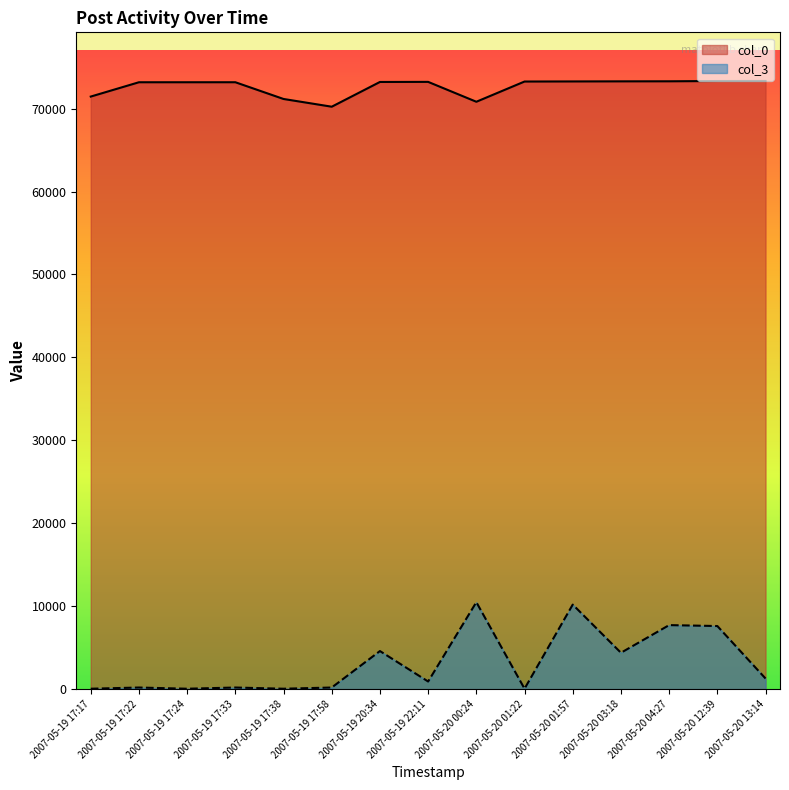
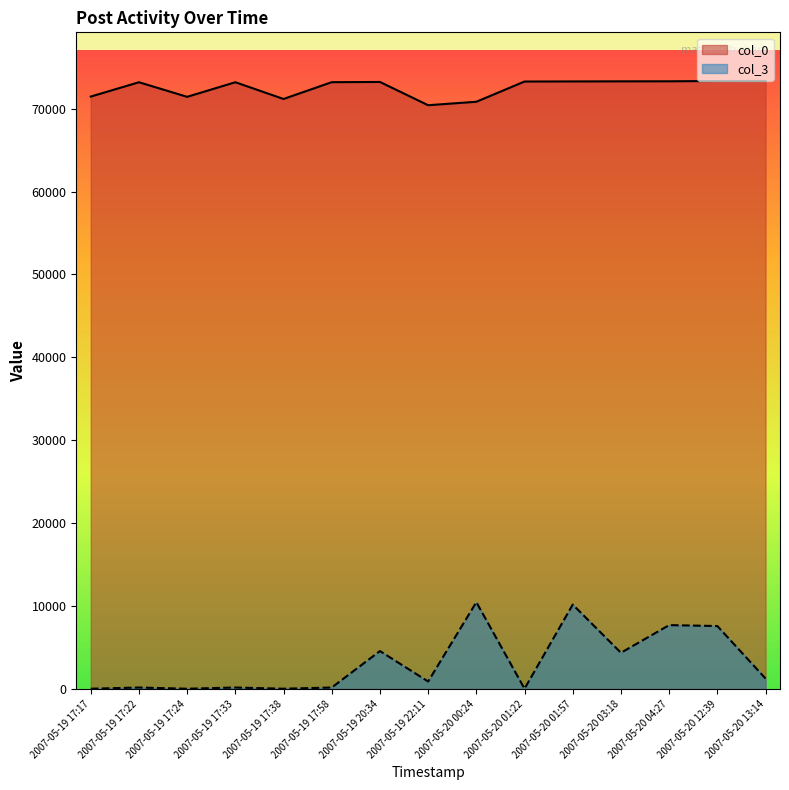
  {
    "col_0": {
      "2007-05-19 17:17": 71000,
      "2007-05-19 17:22": 73000,
-     "2007-05-19 17:24": 73000,
+     "2007-05-19 17:24": 71000,
      "2007-05-19 17:33": 73000,
      "2007-05-19 17:38": 71000,
-     "2007-05-19 17:58": 70000,
+     "2007-05-19 17:58": 73000,
      "2007-05-19 20:34": 73000,
-     "2007-05-19 22:11": 73000,
+     "2007-05-19 22:11": 70000,
      "2007-05-20 00:24": 71000,
      "2007-05-20 01:22": 73000,
      "2007-05-20 01:57": 73000,
      "2007-05-20 03:18": 73000,
      "2007-05-20 04:27": 73000,
      "2007-05-20 12:39": 73000,
      "2007-05-20 13:14": 73000
    },
    "col_3": {
      "2007-05-19 17:17": 0,
      "2007-05-19 17:22": 0,
      "2007-05-19 17:24": 0,
      "2007-05-19 17:33": 0,
      "2007-05-19 17:38": 0,
      "2007-05-19 17:58": 0,
      "2007-05-19 20:34": 5000,
      "2007-05-19 22:11": 1000,
      "2007-05-20 00:24": 10000,
      "2007-05-20 01:22": 0,
      "2007-05-20 01:57": 10000,
      "2007-05-20 03:18": 4000,
      "2007-05-20 04:27": 8000,
      "2007-05-20 12:39": 8000,
      "2007-05-20 13:14": 1000
    }
  }
